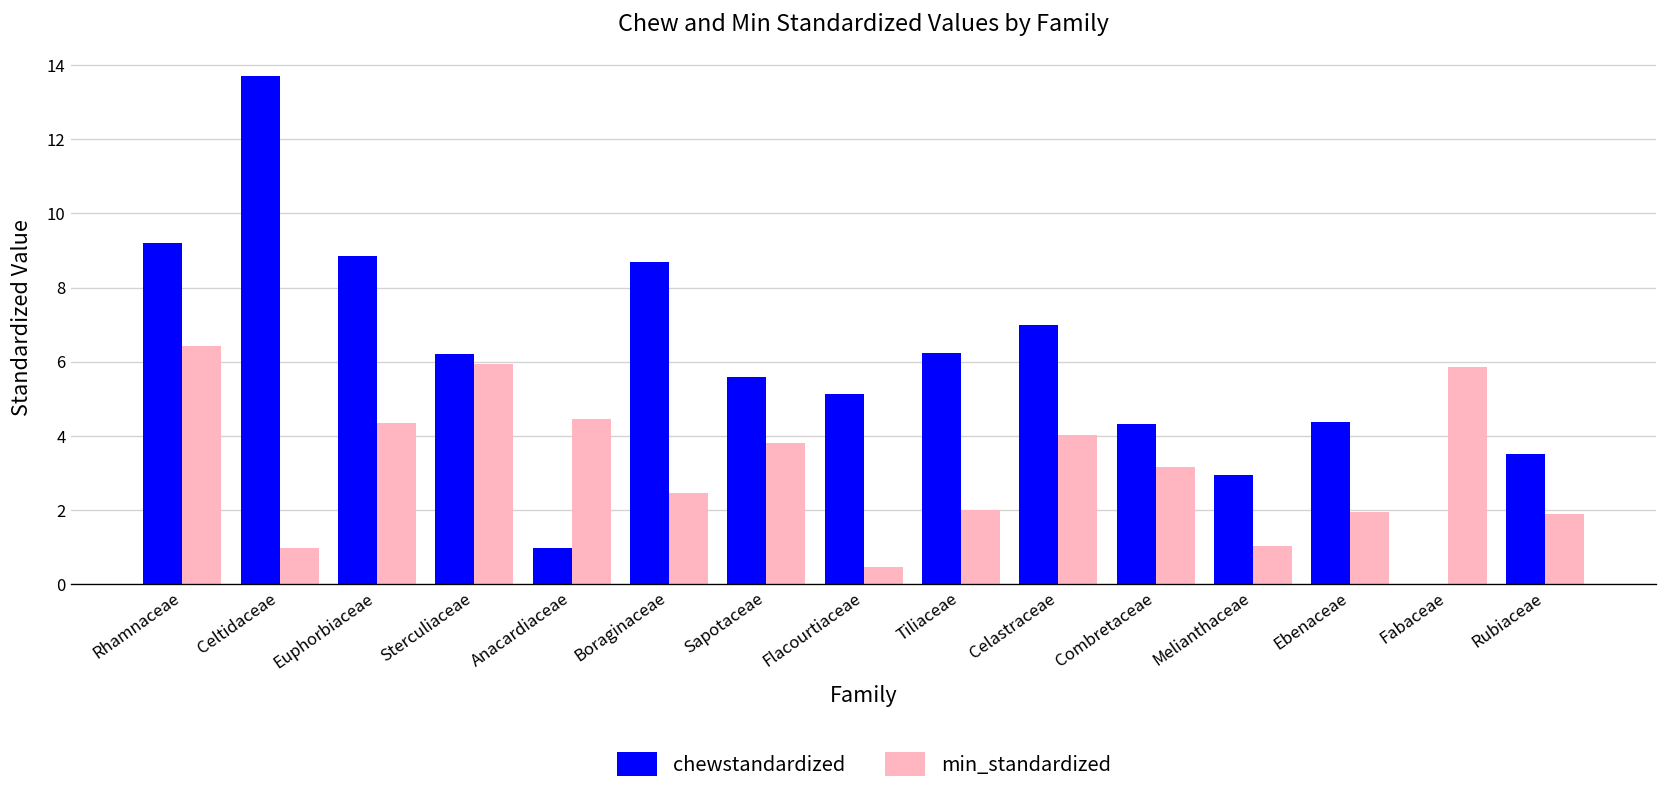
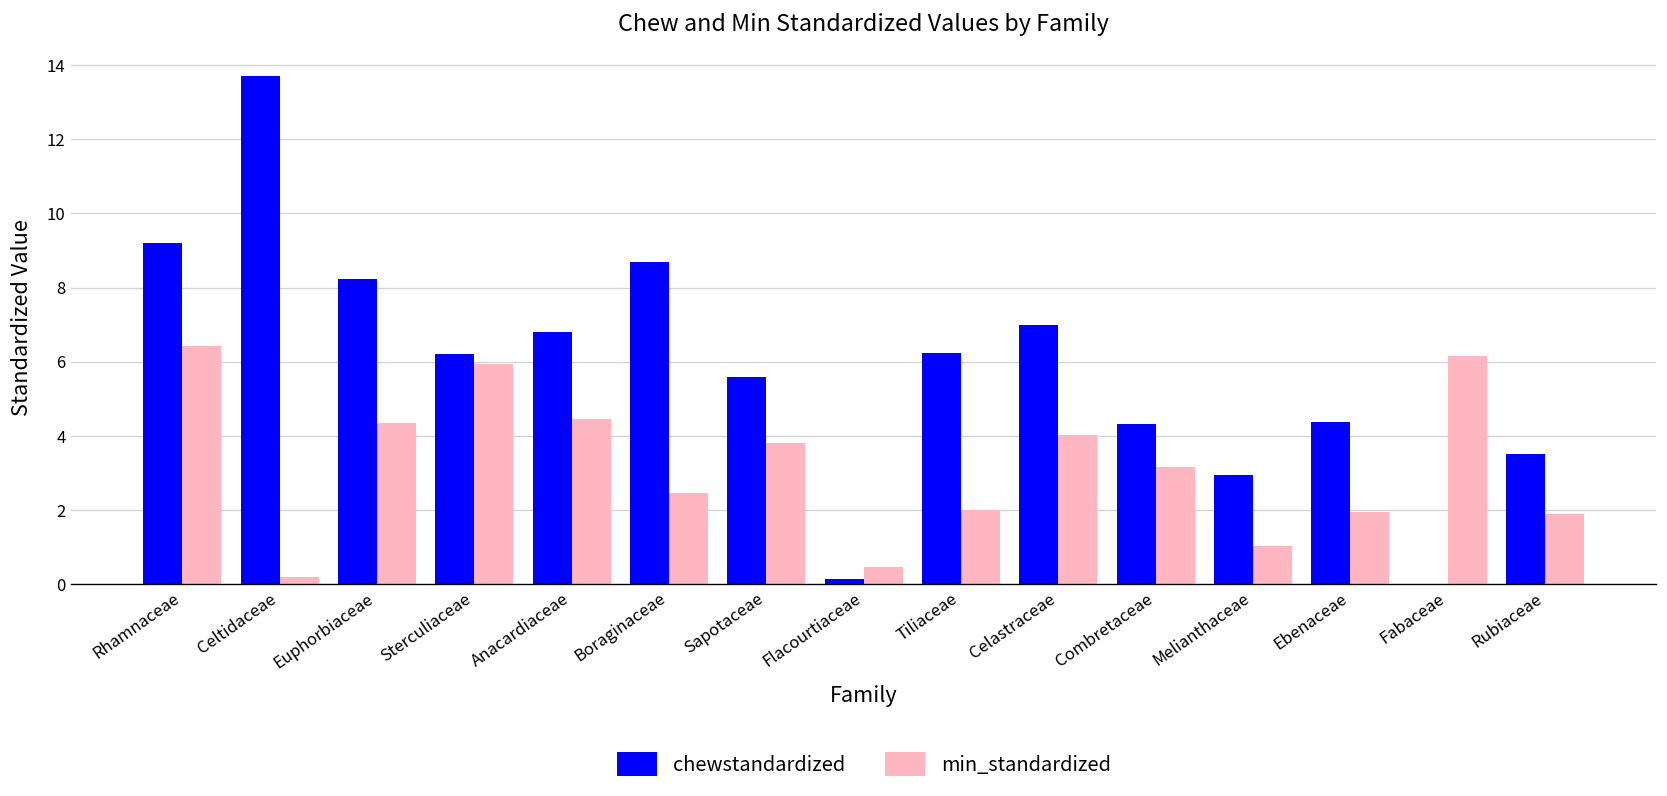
  {
    "chewstandardized": {
      "Rhamnaceae": 9.2,
      "Celtidaceae": 13.7,
-     "Euphorbiaceae": 8.9,
+     "Euphorbiaceae": 8.2,
      "Sterculiaceae": 6.2,
-     "Anacardiaceae": 1.0,
+     "Anacardiaceae": 6.8,
      "Boraginaceae": 8.7,
      "Sapotaceae": 5.6,
-     "Flacourtiaceae": 5.1,
+     "Flacourtiaceae": 0.1,
      "Tiliaceae": 6.2,
      "Celastraceae": 7.0,
      "Combretaceae": 4.3,
      "Melianthaceae": 2.9,
      "Ebenaceae": 4.4,
      "Fabaceae": 0.0,
      "Rubiaceae": 3.5
    },
    "min_standardized": {
      "Rhamnaceae": 6.4,
-     "Celtidaceae": 1.0,
+     "Celtidaceae": 0.2,
      "Euphorbiaceae": 4.3,
      "Sterculiaceae": 5.9,
      "Anacardiaceae": 4.5,
      "Boraginaceae": 2.5,
      "Sapotaceae": 3.8,
      "Flacourtiaceae": 0.5,
      "Tiliaceae": 2.0,
      "Celastraceae": 4.0,
      "Combretaceae": 3.2,
      "Melianthaceae": 1.0,
      "Ebenaceae": 1.9,
-     "Fabaceae": 5.8,
+     "Fabaceae": 6.2,
      "Rubiaceae": 1.9
    }
  }
